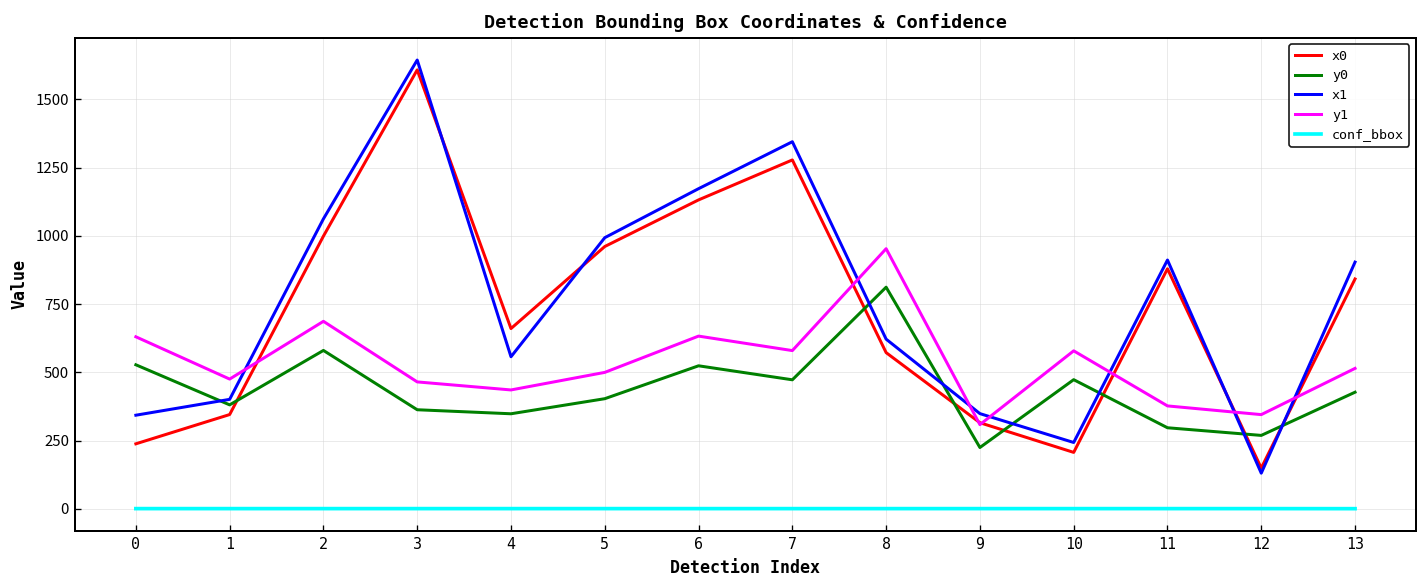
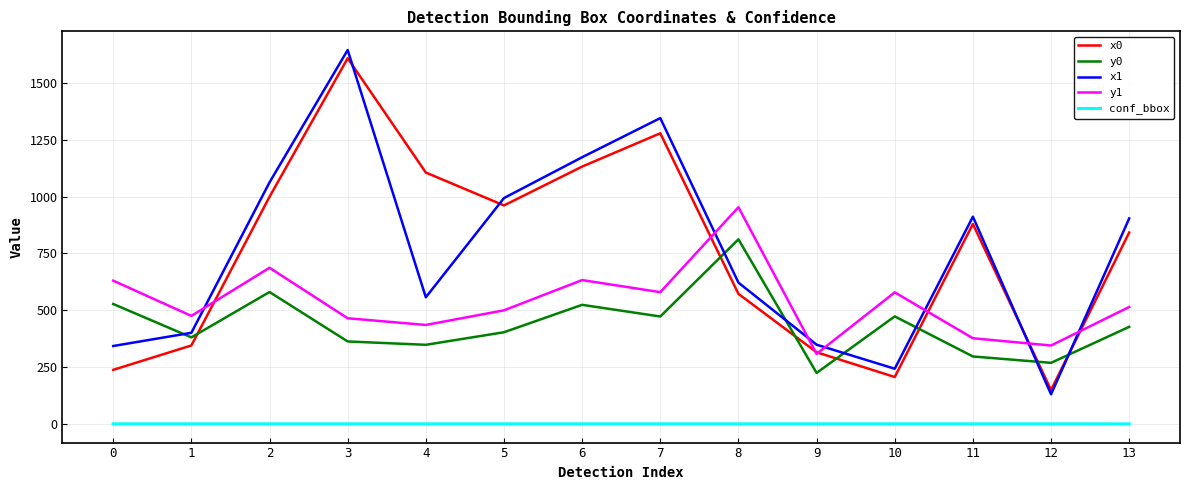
  {
    "x0": {
      "0": 240,
      "1": 350,
      "2": 1000,
      "3": 1610,
-     "4": 660,
+     "4": 1110,
      "5": 960,
      "6": 1130,
      "7": 1280,
      "8": 570,
      "10": 210,
      "11": 880,
      "12": 150,
      "13": 840
    },
    "y0": {
      "0": 530,
      "1": 380,
      "2": 580,
      "3": 360,
      "4": 350,
      "5": 400,
      "6": 520,
      "7": 470,
      "8": 810,
      "9": 220,
      "10": 470,
      "11": 300,
      "12": 270,
      "13": 430
    },
    "x1": {
      "0": 340,
      "1": 400,
      "2": 1060,
      "3": 1640,
      "4": 560,
      "5": 990,
      "6": 1170,
      "7": 1340,
      "8": 620,
      "9": 350,
      "10": 240,
      "11": 910,
      "12": 130,
      "13": 900
    },
    "y1": {
      "0": 630,
      "1": 480,
      "2": 690,
      "3": 470,
      "4": 440,
      "5": 500,
      "6": 630,
      "7": 580,
      "8": 950,
      "10": 580,
      "11": 380,
      "12": 350,
      "13": 510
    },
    "conf_bbox": {
      "0": 0,
      "1": 0,
      "2": 0,
      "3": 0,
      "4": 0,
      "5": 0,
      "6": 0,
      "7": 0,
      "8": 0,
      "9": 0,
      "10": 0,
      "11": 0,
      "12": 0,
      "13": 0
    }
  }
